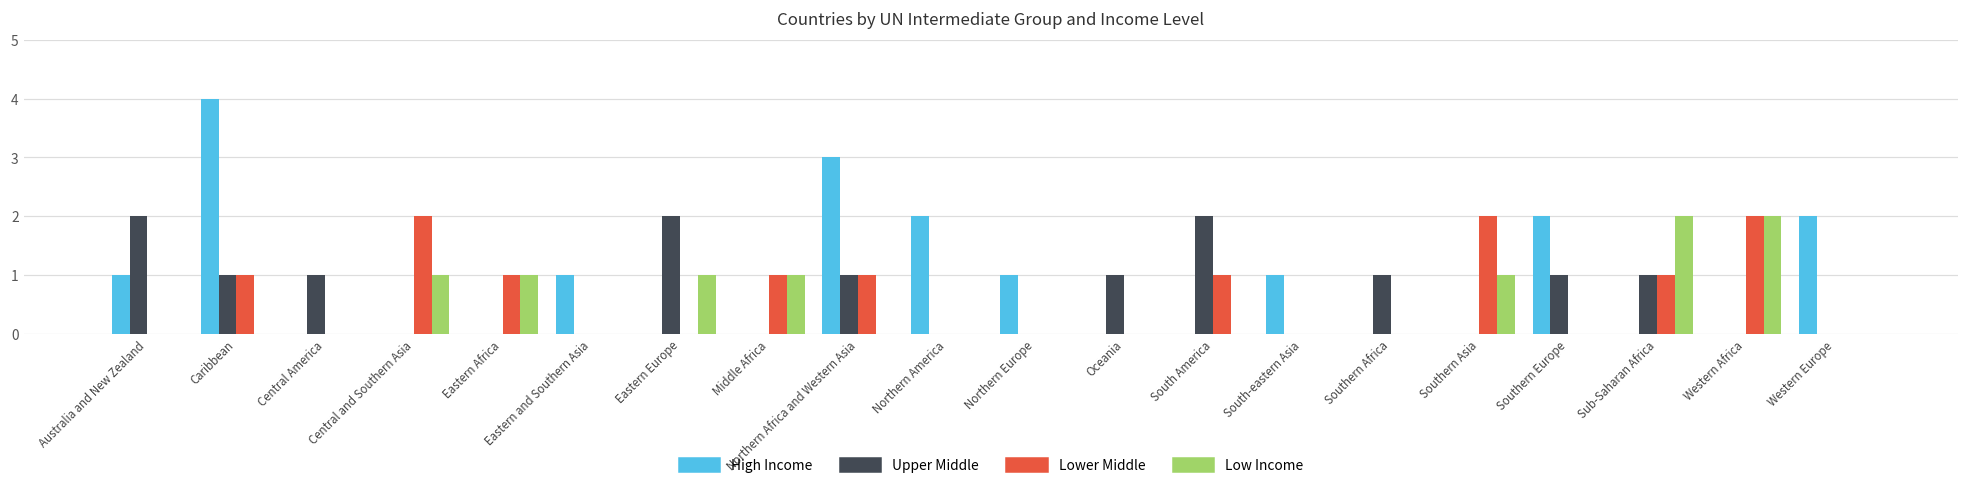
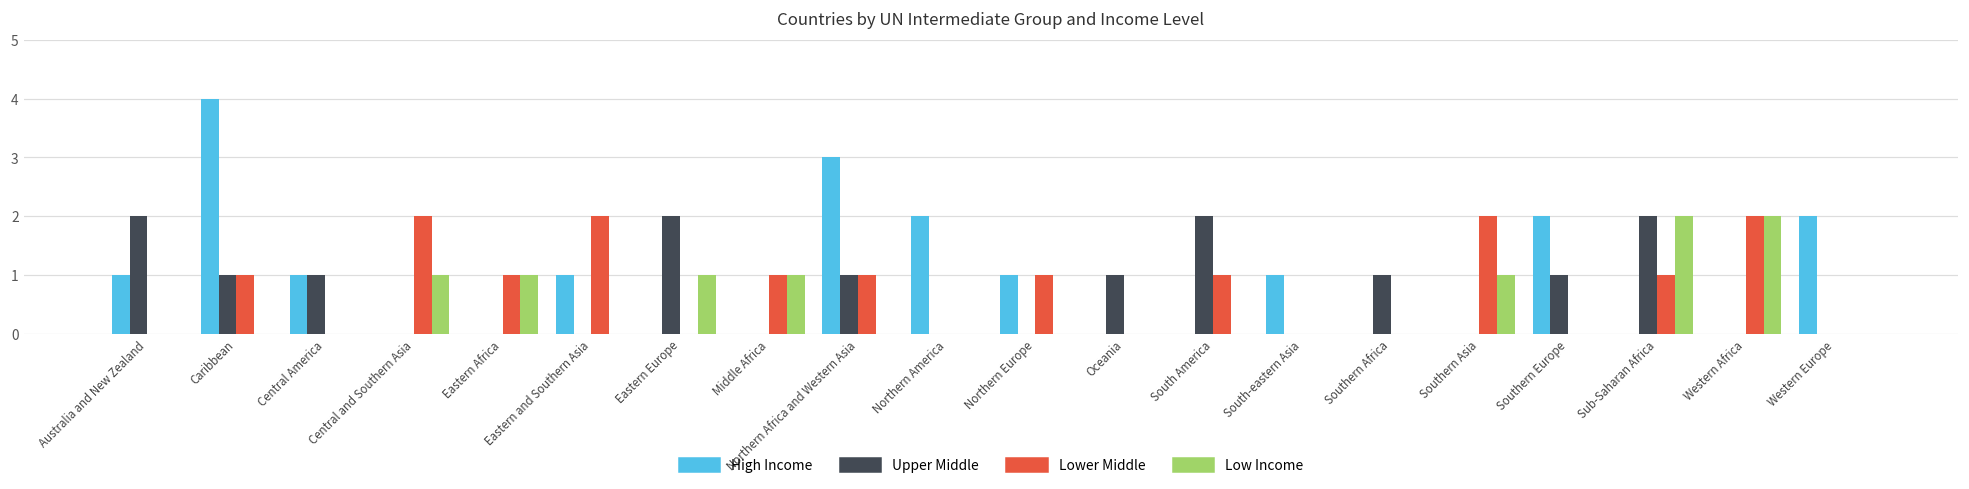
  {
    "High Income": {
      "Australia and New Zealand": 1,
      "Caribbean": 4,
-     "Central America": 0,
+     "Central America": 1,
      "Central and Southern Asia": 0,
      "Eastern Africa": 0,
      "Eastern and Southern Asia": 1,
      "Eastern Europe": 0,
      "Middle Africa": 0,
      "Northern Africa and Western Asia": 3,
      "Northern America": 2,
      "Northern Europe": 1,
      "Oceania": 0,
      "South America": 0,
      "South-eastern Asia": 1,
      "Southern Africa": 0,
      "Southern Asia": 0,
      "Southern Europe": 2,
      "Sub-Saharan Africa": 0,
      "Western Africa": 0,
      "Western Europe": 2
    },
    "Upper Middle": {
      "Australia and New Zealand": 2,
      "Caribbean": 1,
      "Central America": 1,
      "Central and Southern Asia": 0,
      "Eastern Africa": 0,
      "Eastern and Southern Asia": 0,
      "Eastern Europe": 2,
      "Middle Africa": 0,
      "Northern Africa and Western Asia": 1,
      "Northern America": 0,
      "Northern Europe": 0,
      "Oceania": 1,
      "South America": 2,
      "South-eastern Asia": 0,
      "Southern Africa": 1,
      "Southern Asia": 0,
      "Southern Europe": 1,
-     "Sub-Saharan Africa": 1,
+     "Sub-Saharan Africa": 2,
      "Western Africa": 0,
      "Western Europe": 0
    },
    "Lower Middle": {
      "Australia and New Zealand": 0,
      "Caribbean": 1,
      "Central America": 0,
      "Central and Southern Asia": 2,
      "Eastern Africa": 1,
-     "Eastern and Southern Asia": 0,
+     "Eastern and Southern Asia": 2,
      "Eastern Europe": 0,
      "Middle Africa": 1,
      "Northern Africa and Western Asia": 1,
      "Northern America": 0,
-     "Northern Europe": 0,
+     "Northern Europe": 1,
      "Oceania": 0,
      "South America": 1,
      "South-eastern Asia": 0,
      "Southern Africa": 0,
      "Southern Asia": 2,
      "Southern Europe": 0,
      "Sub-Saharan Africa": 1,
      "Western Africa": 2,
      "Western Europe": 0
    },
    "Low Income": {
      "Australia and New Zealand": 0,
      "Caribbean": 0,
      "Central America": 0,
      "Central and Southern Asia": 1,
      "Eastern Africa": 1,
      "Eastern and Southern Asia": 0,
      "Eastern Europe": 1,
      "Middle Africa": 1,
      "Northern Africa and Western Asia": 0,
      "Northern America": 0,
      "Northern Europe": 0,
      "Oceania": 0,
      "South America": 0,
      "South-eastern Asia": 0,
      "Southern Africa": 0,
      "Southern Asia": 1,
      "Southern Europe": 0,
      "Sub-Saharan Africa": 2,
      "Western Africa": 2,
      "Western Europe": 0
    }
  }
